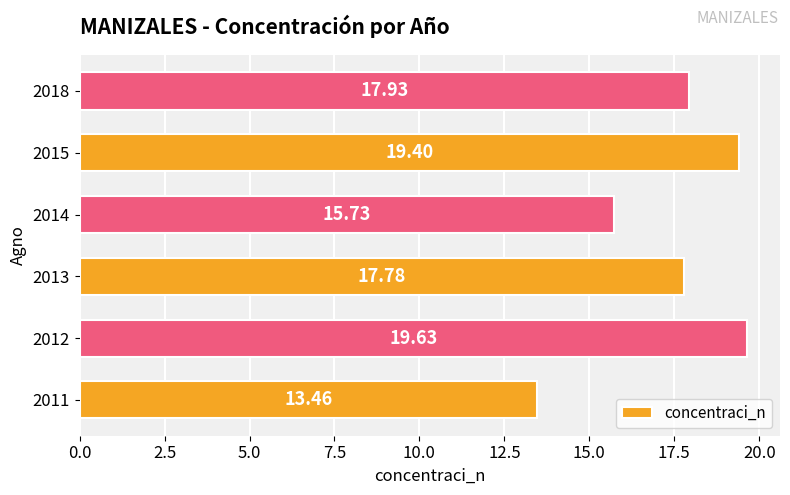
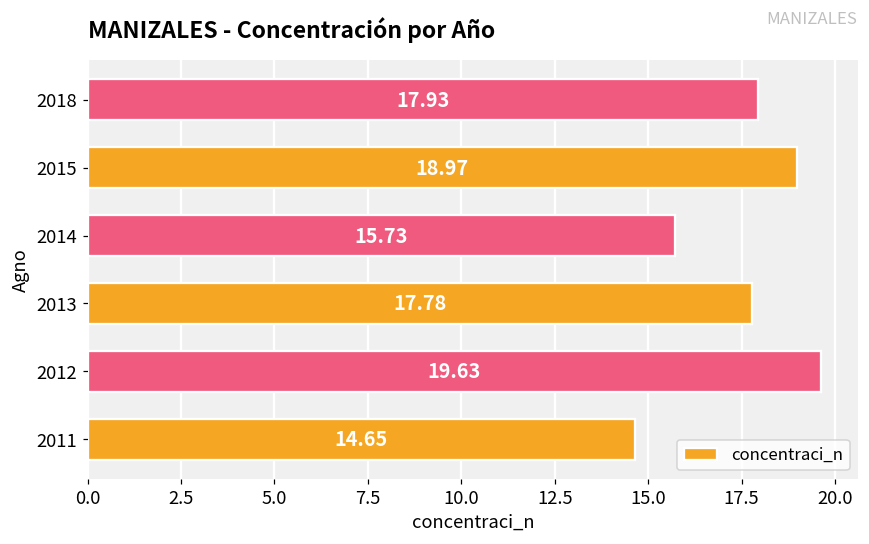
  {
    "2018": 17.93,
-   "2015": 19.40,
+   "2015": 18.97,
    "2014": 15.73,
    "2013": 17.78,
    "2012": 19.63,
-   "2011": 13.46
+   "2011": 14.65
  }
